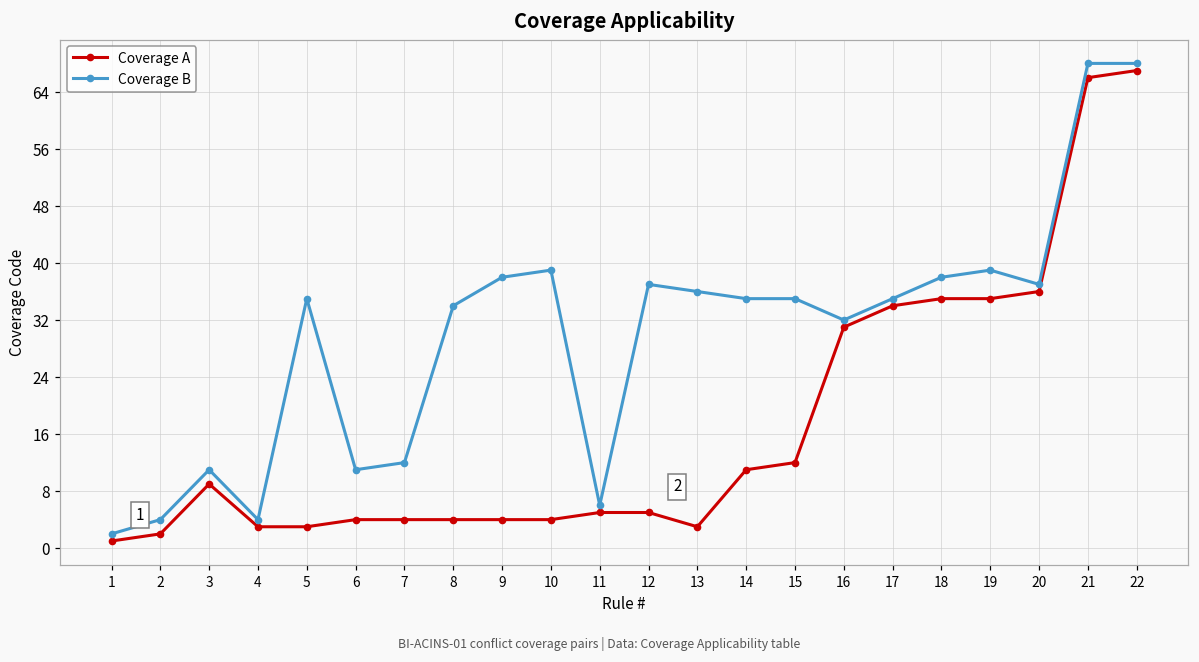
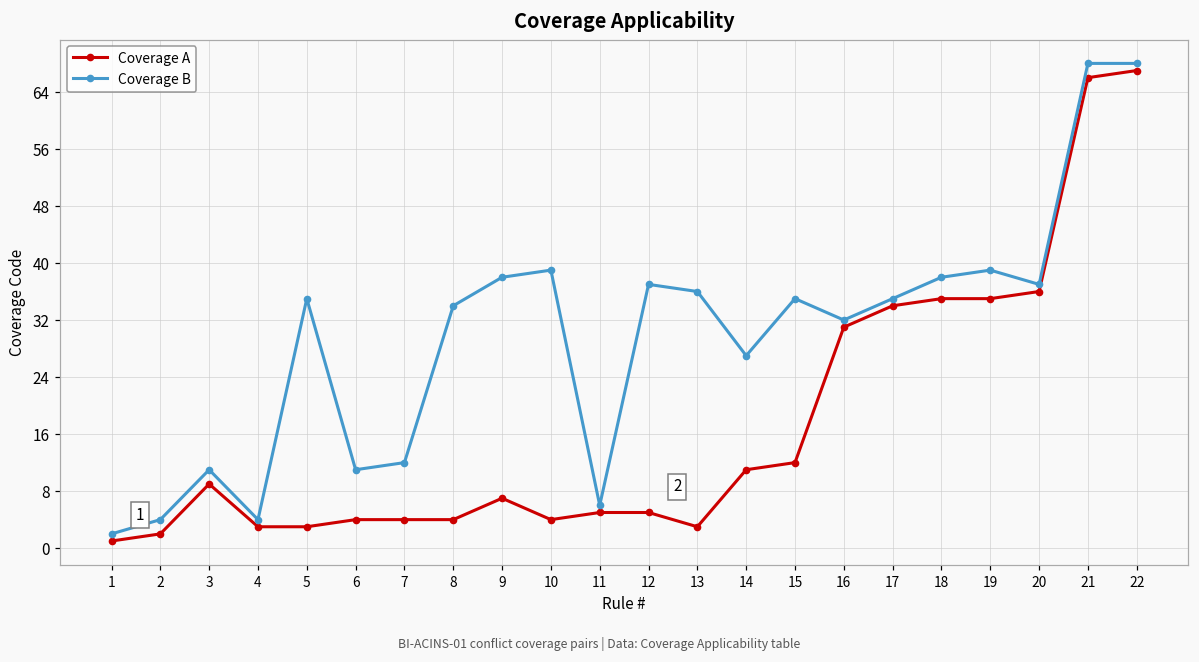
  {
    "Coverage A": {
      "2": 2,
      "3": 9,
      "4": 3,
      "5": 3,
      "6": 4,
      "7": 4,
      "8": 4,
-     "9": 4,
+     "9": 7,
      "10": 4,
      "11": 5,
      "12": 5,
      "13": 3,
      "14": 11,
      "15": 12,
      "16": 31,
      "17": 34,
      "18": 35,
      "19": 35,
      "20": 36,
      "21": 66,
      "22": 67
    },
    "Coverage B": {
      "1": 2,
      "3": 11,
      "4": 4,
      "5": 35,
      "6": 11,
      "7": 12,
      "8": 34,
      "9": 38,
      "10": 39,
      "11": 6,
      "12": 37,
      "13": 36,
-     "14": 35,
+     "14": 27,
      "15": 35,
      "16": 32,
      "17": 35,
      "18": 38,
      "19": 39,
      "20": 37,
      "21": 68,
      "22": 68
    }
  }
